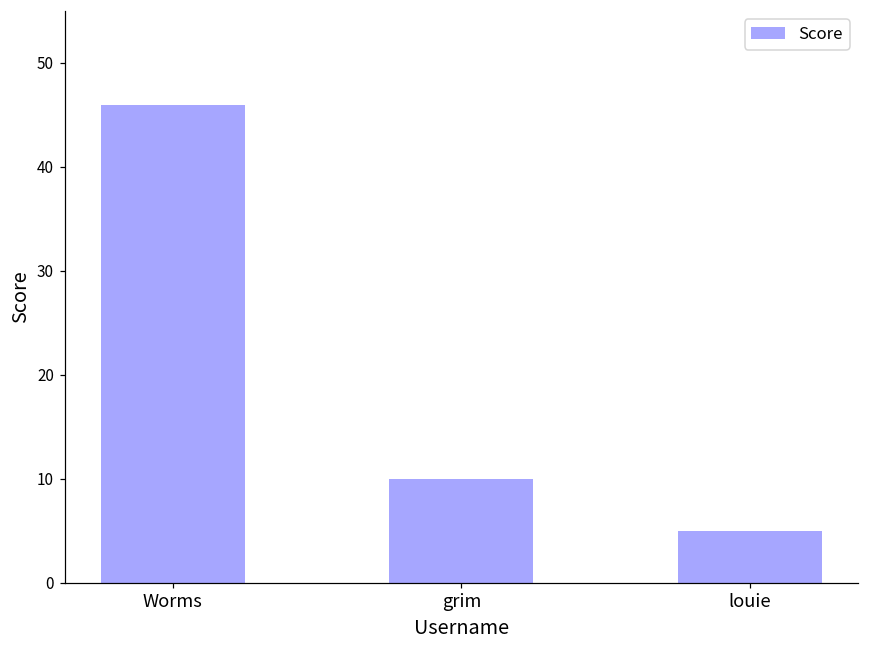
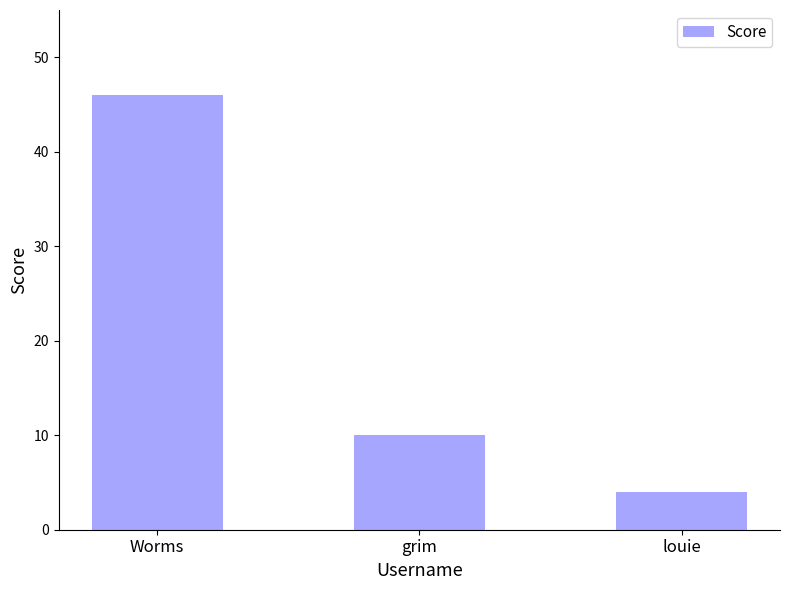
  {
    "Worms": 46,
    "grim": 10,
-   "louie": 5
+   "louie": 4
  }
